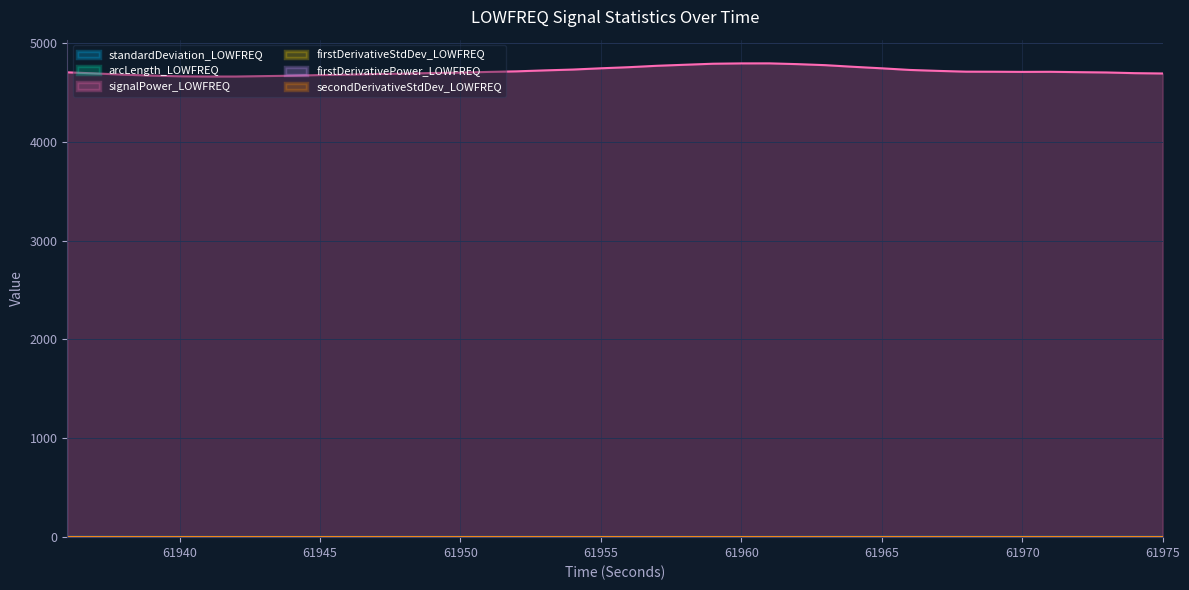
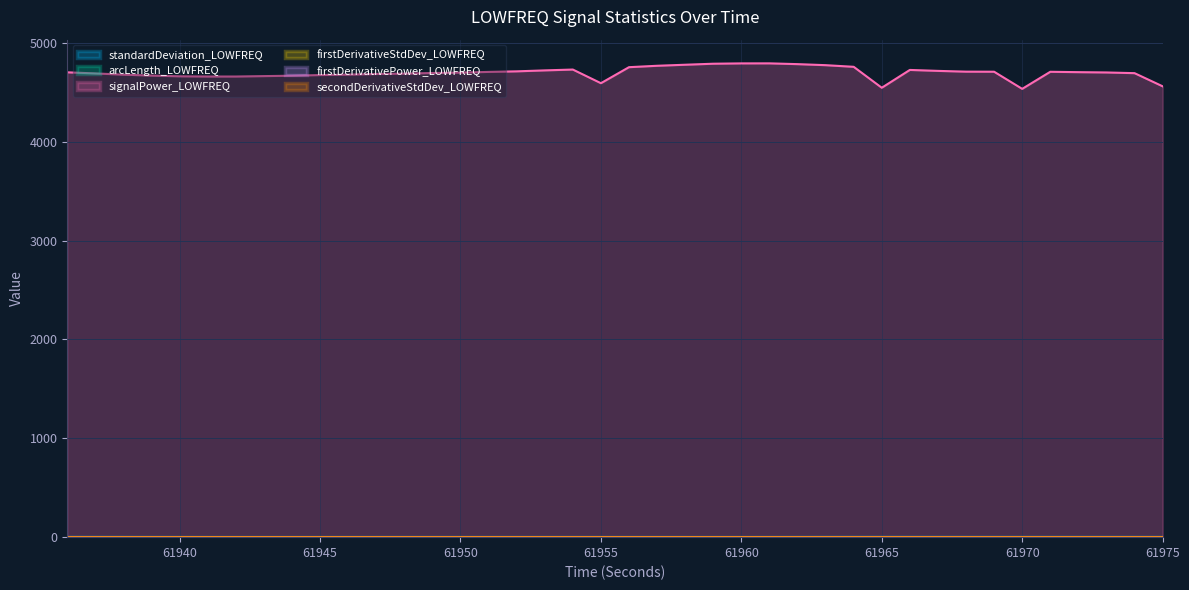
  {
    "secondDerivativeStdDev_LOWFREQ": {
      "61940": 0,
      "61945": 0,
      "61950": 0,
      "61955": 0,
      "61960": 0,
      "61965": 0,
      "61970": 0,
      "61975": 0
    },
    "signalPower_LOWFREQ": {
-     "61955": 4700,
+     "61955": 4600,
      "61960": 4800,
-     "61965": 4700,
-     "61970": 4700,
-     "61975": 4700
+     "61965": 4500,
+     "61970": 4500,
+     "61975": 4600
    }
  }
